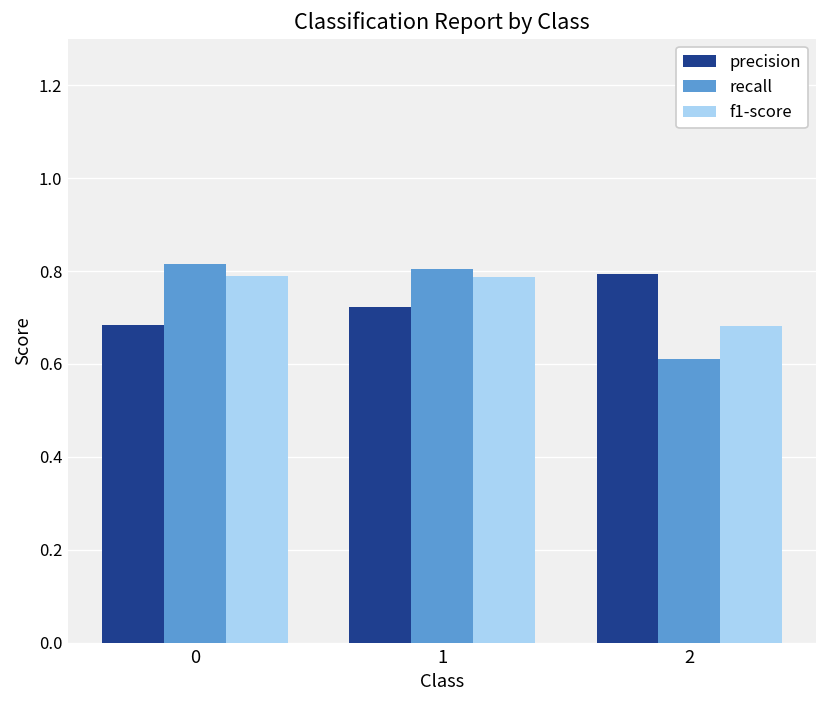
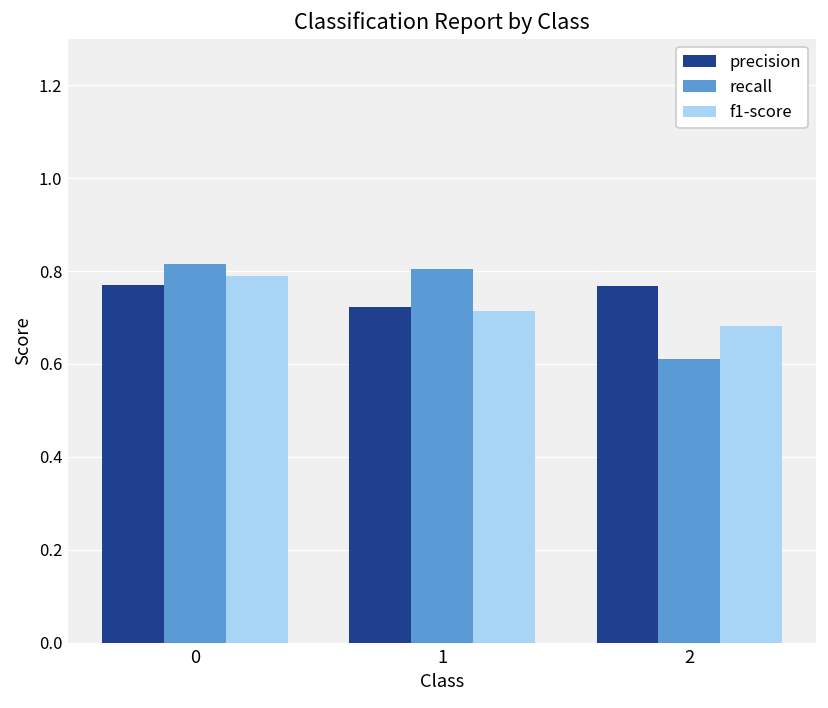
  {
    "precision": {
-     "0": 0.68,
+     "0": 0.77,
      "1": 0.72,
-     "2": 0.79
+     "2": 0.77
    },
    "recall": {
      "0": 0.81,
      "1": 0.80,
      "2": 0.61
    },
    "f1-score": {
      "0": 0.79,
-     "1": 0.79,
+     "1": 0.71,
      "2": 0.68
    }
  }
